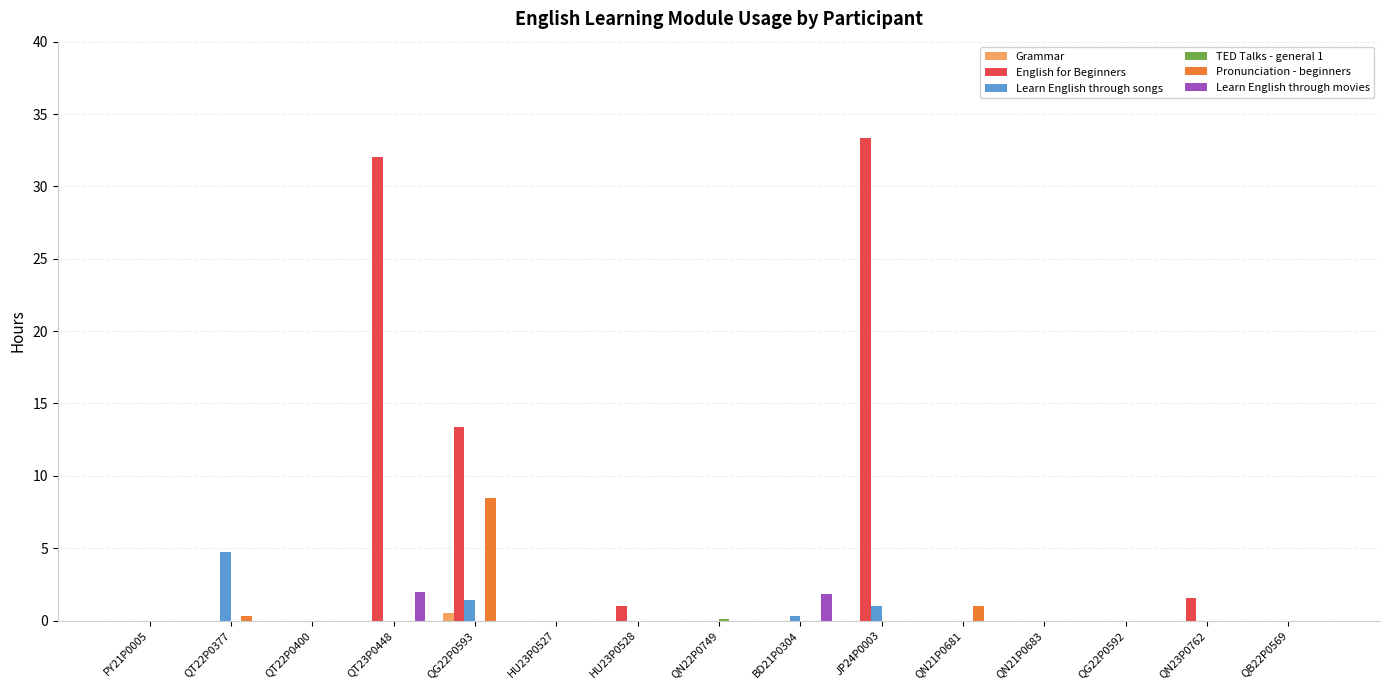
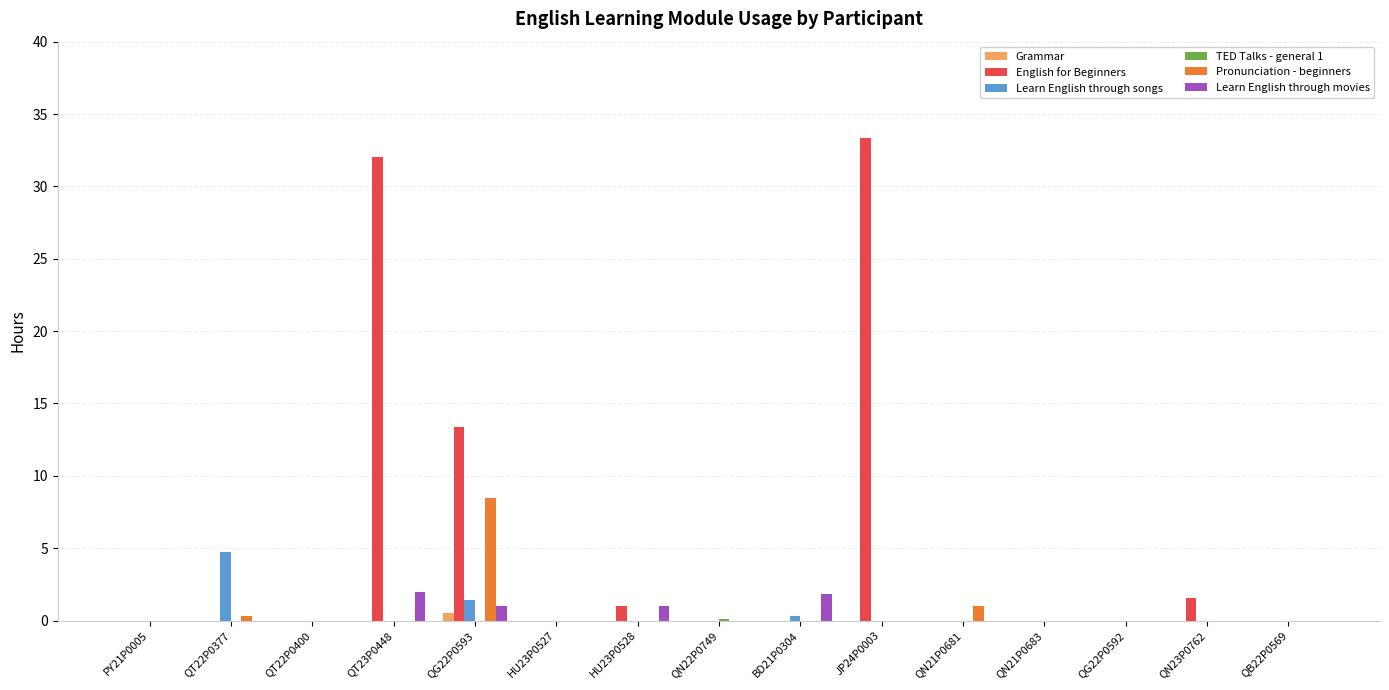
  {
    "Grammar": {
      "PY21P0005": 0,
      "QT22P0377": 0,
      "QT22P0400": 0,
      "QT23P0448": 0,
      "QG22P0593": 0.5,
      "HU23P0527": 0,
      "HU23P0528": 0,
      "QN22P0749": 0,
      "BD21P0304": 0,
      "JP24P0003": 0,
      "QN21P0681": 0,
      "QN21P0683": 0,
      "QG22P0592": 0,
      "QN23P0762": 0,
      "QB22P0569": 0
    },
    "English for Beginners": {
      "PY21P0005": 0,
      "QT22P0377": 0,
      "QT22P0400": 0,
      "QT23P0448": 32,
      "QG22P0593": 13.3,
      "HU23P0527": 0,
      "HU23P0528": 1,
      "QN22P0749": 0,
      "BD21P0304": 0,
      "JP24P0003": 33.3,
      "QN21P0681": 0,
      "QN21P0683": 0,
      "QG22P0592": 0,
      "QN23P0762": 1.6,
      "QB22P0569": 0
    },
    "Learn English through songs": {
      "PY21P0005": 0,
      "QT22P0377": 4.7,
      "QT22P0400": 0,
      "QT23P0448": 0,
      "QG22P0593": 1.4,
      "HU23P0527": 0,
      "HU23P0528": 0,
      "QN22P0749": 0,
      "BD21P0304": 0.3,
-     "JP24P0003": 1,
+     "JP24P0003": 0,
      "QN21P0681": 0,
      "QN21P0683": 0,
      "QG22P0592": 0,
      "QN23P0762": 0,
      "QB22P0569": 0
    },
    "TED Talks - general 1": {
      "PY21P0005": 0,
      "QT22P0377": 0,
      "QT22P0400": 0,
      "QT23P0448": 0,
      "QG22P0593": 0,
      "HU23P0527": 0,
      "HU23P0528": 0,
      "BD21P0304": 0,
      "JP24P0003": 0,
      "QN21P0681": 0,
      "QN21P0683": 0,
      "QG22P0592": 0,
      "QN23P0762": 0,
      "QB22P0569": 0
    },
    "Pronunciation - beginners": {
      "PY21P0005": 0,
      "QT22P0377": 0.3,
      "QT22P0400": 0,
      "QT23P0448": 0,
      "QG22P0593": 8.5,
      "HU23P0527": 0,
      "HU23P0528": 0,
      "QN22P0749": 0,
      "BD21P0304": 0,
      "JP24P0003": 0,
      "QN21P0681": 1,
      "QN21P0683": 0,
      "QG22P0592": 0,
      "QN23P0762": 0,
      "QB22P0569": 0
    },
    "Learn English through movies": {
      "PY21P0005": 0,
      "QT22P0377": 0,
      "QT22P0400": 0,
      "QT23P0448": 2,
-     "QG22P0593": 0,
+     "QG22P0593": 1,
      "HU23P0527": 0,
-     "HU23P0528": 0,
+     "HU23P0528": 1,
      "QN22P0749": 0,
      "BD21P0304": 2,
      "JP24P0003": 0,
      "QN21P0681": 0,
      "QN21P0683": 0,
      "QG22P0592": 0,
      "QN23P0762": 0,
      "QB22P0569": 0
    }
  }
